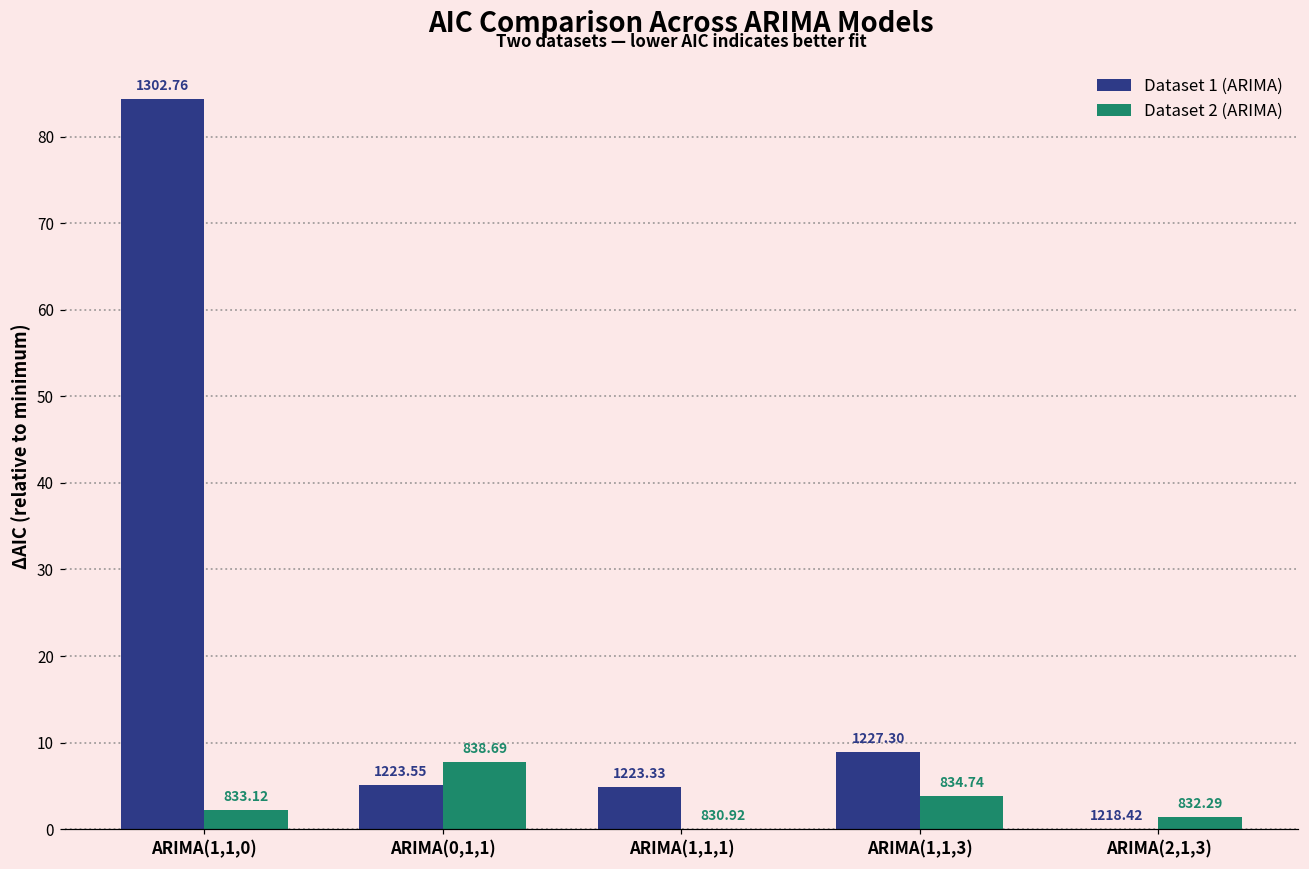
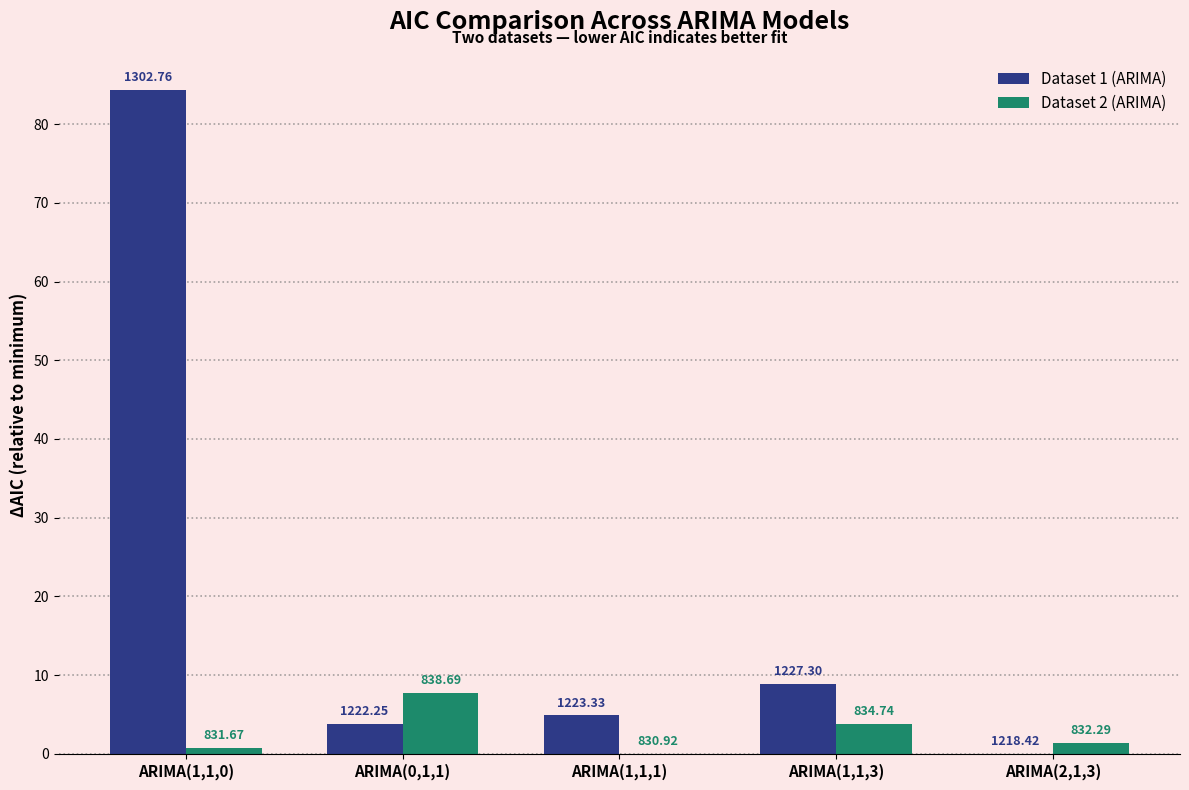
  {
    "Dataset 1 (ARIMA)": {
-     "ARIMA(0,1,1)": 1223.55
+     "ARIMA(0,1,1)": 1222.25
    },
    "Dataset 2 (ARIMA)": {
-     "ARIMA(1,1,0)": 833.12
+     "ARIMA(1,1,0)": 831.67
    }
  }
